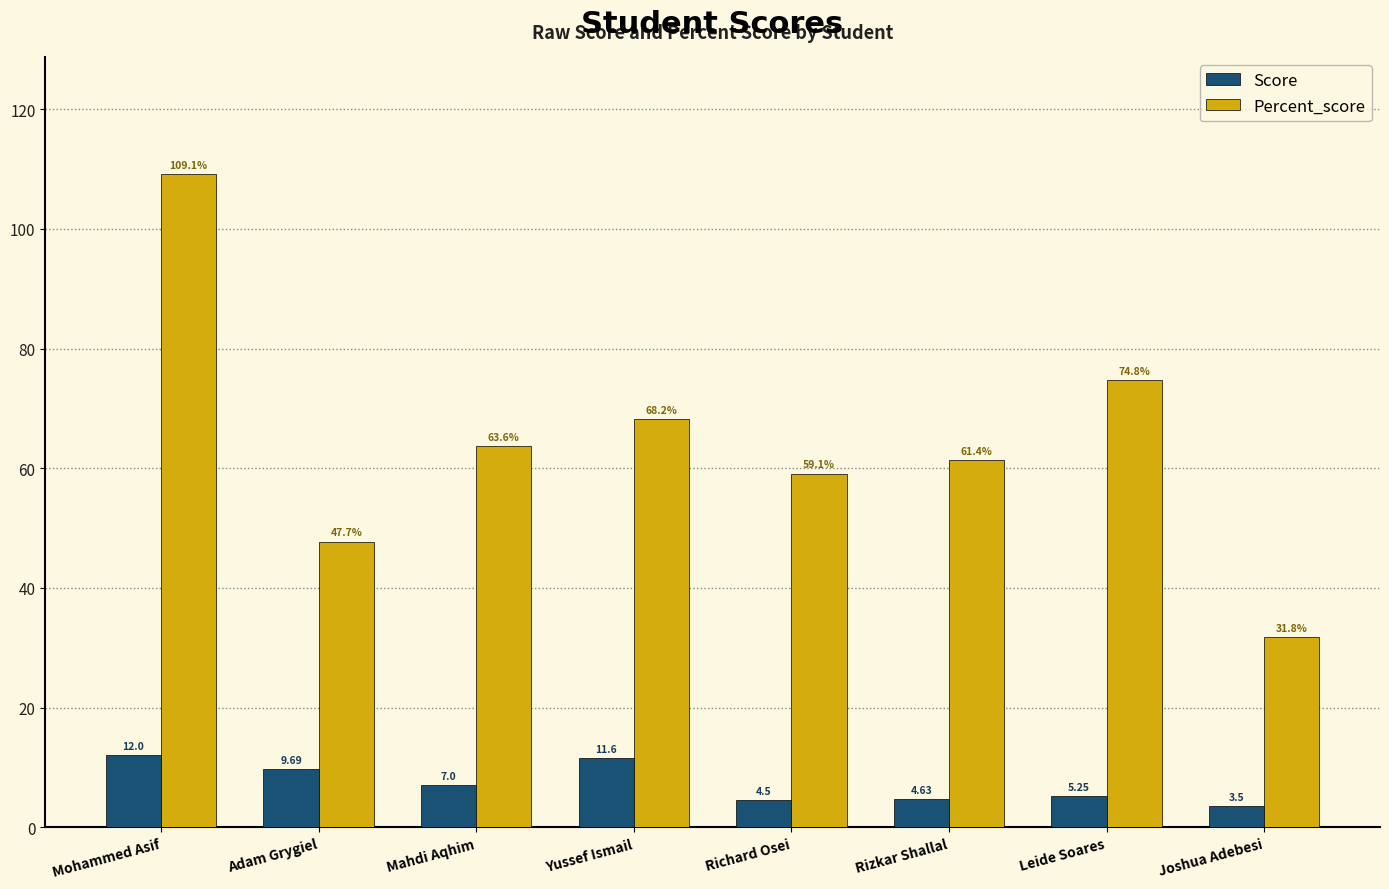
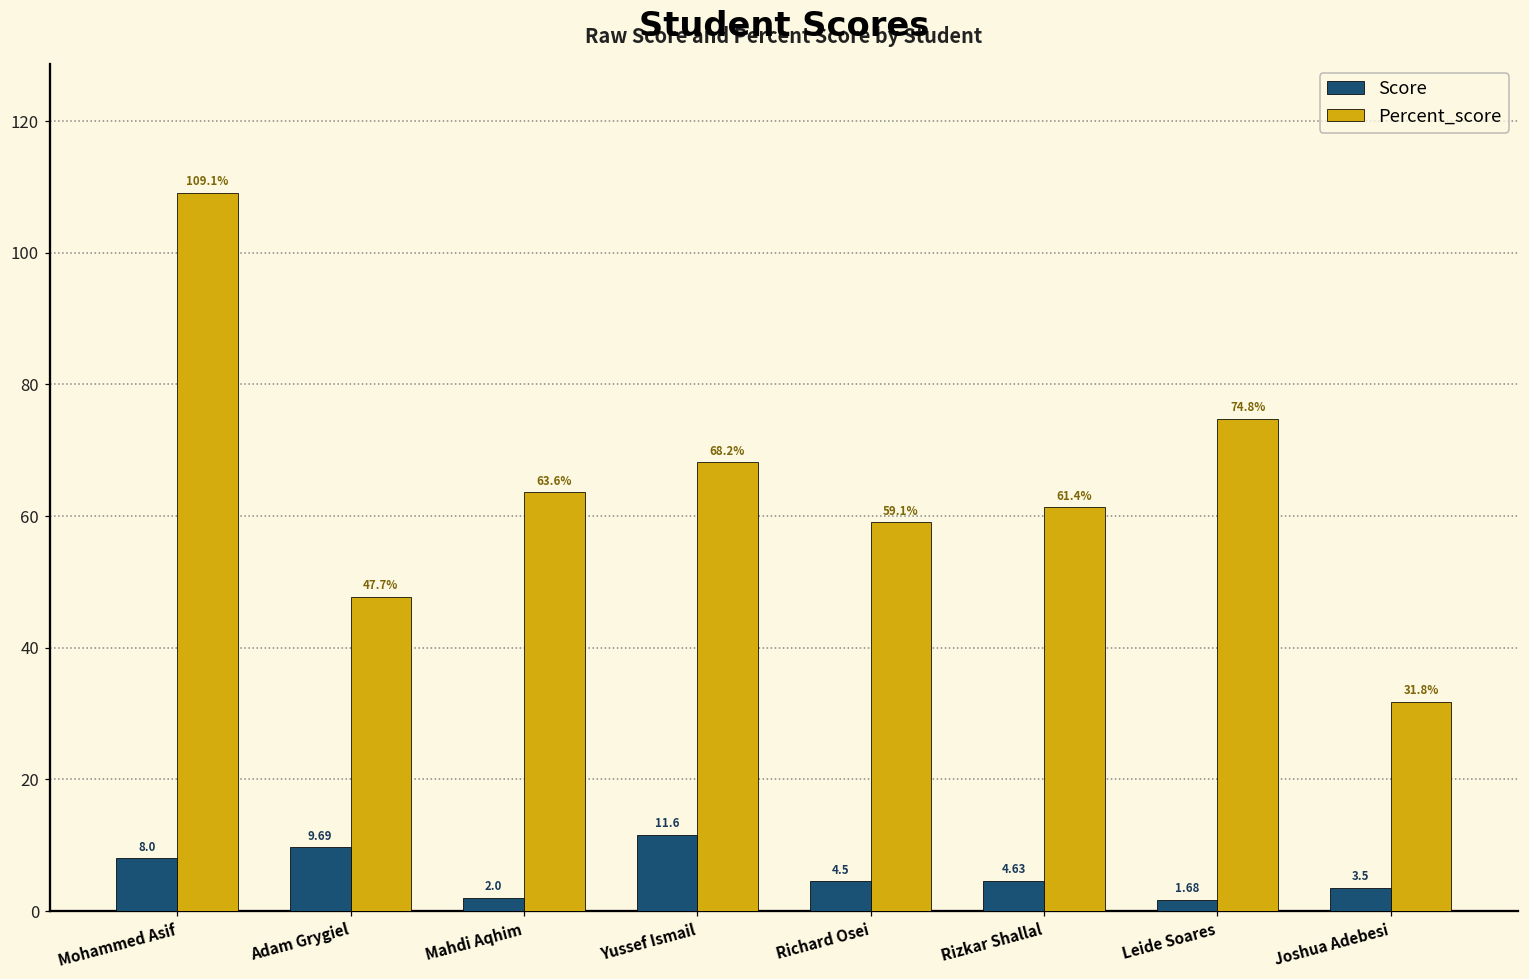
  {
    "Score": {
-     "Mohammed Asif": "12.0",
+     "Mohammed Asif": "8.0",
      "Adam Grygiel": "9.69",
-     "Mahdi Aqhim": "7.0",
+     "Mahdi Aqhim": "2.0",
      "Yussef Ismail": "11.6",
      "Richard Osei": "4.5",
      "Rizkar Shallal": "4.63",
-     "Leide Soares": "5.25",
+     "Leide Soares": "1.68",
      "Joshua Adebesi": "3.5"
    },
    "Percent_score": {
      "Mohammed Asif": "109.1%",
      "Adam Grygiel": "47.7%",
      "Mahdi Aqhim": "63.6%",
      "Yussef Ismail": "68.2%",
      "Richard Osei": "59.1%",
      "Rizkar Shallal": "61.4%",
      "Leide Soares": "74.8%",
      "Joshua Adebesi": "31.8%"
    }
  }
